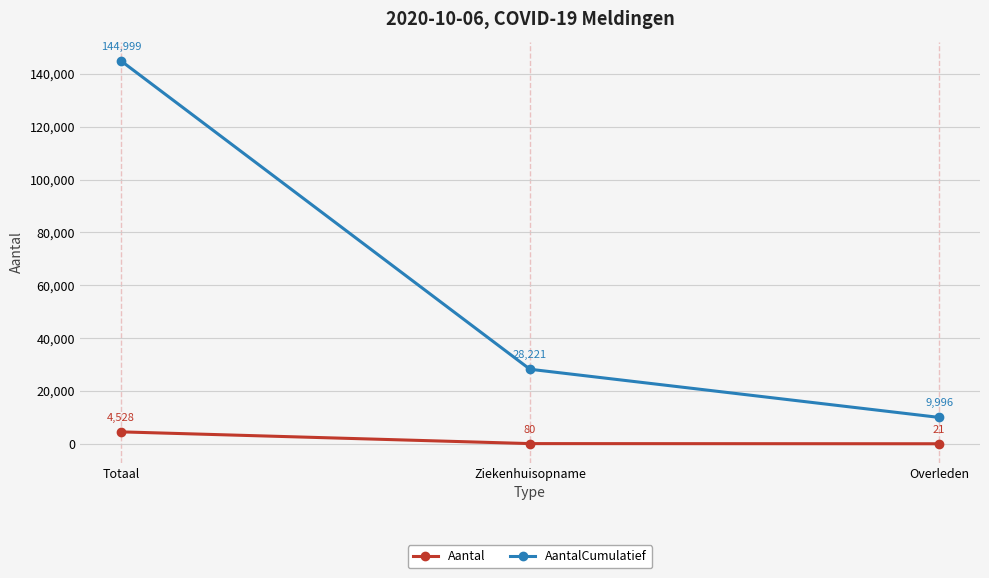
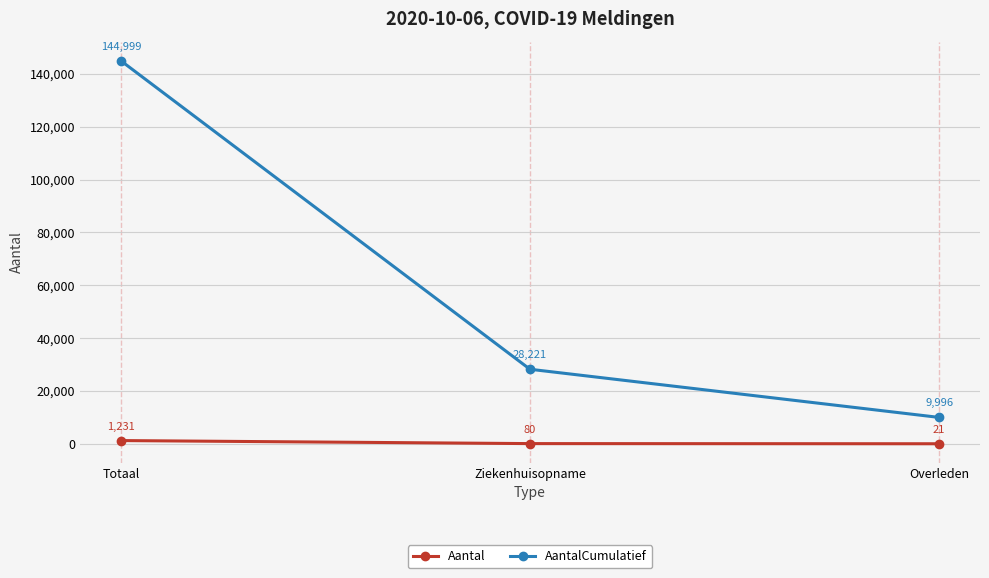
  {
    "Aantal": {
-     "Totaal": "4,528",
+     "Totaal": "1,231",
      "Ziekenhuisopname": "80",
      "Overleden": "21"
    },
    "AantalCumulatief": {
      "Totaal": "144,999",
      "Ziekenhuisopname": "28,221",
      "Overleden": "9,996"
    }
  }
